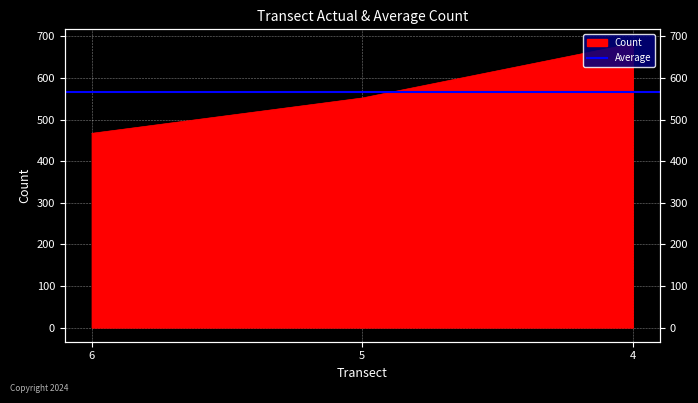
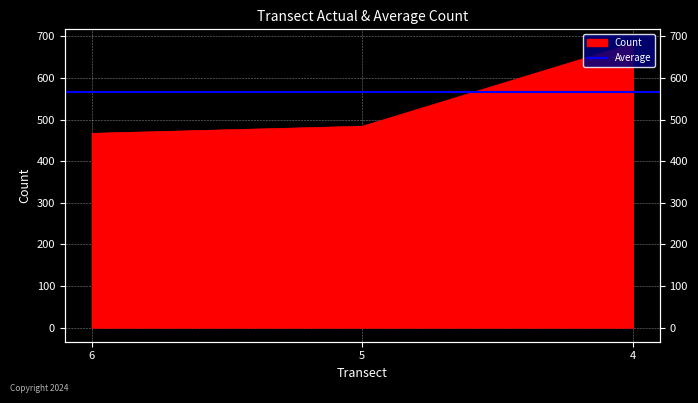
  {
    "6": 470,
-   "5": 550
+   "5": 480
  }
